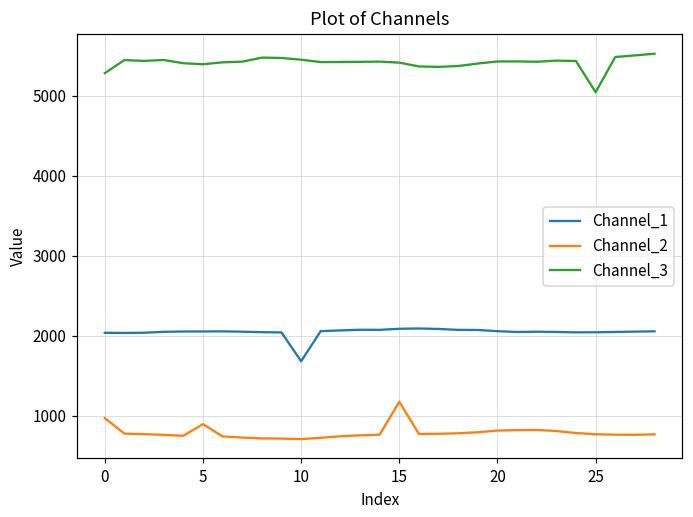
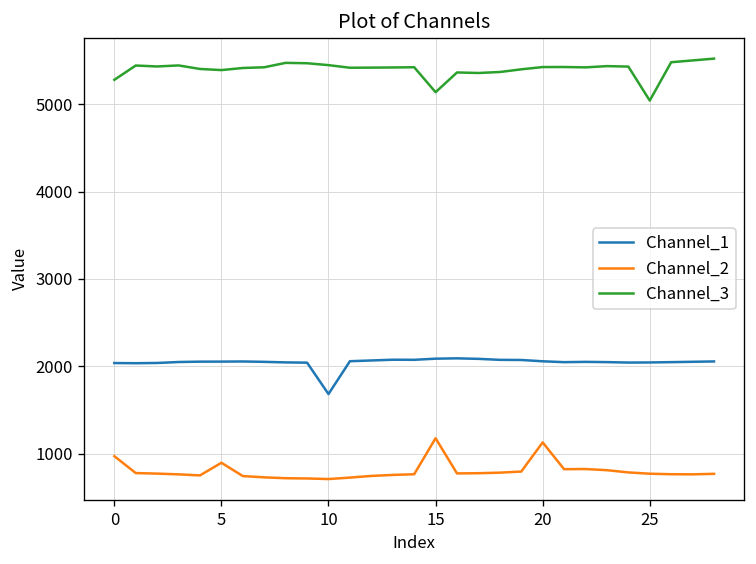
  {
    "Channel_1": {
      "0": 2000,
      "5": 2100,
      "10": 1700,
      "15": 2100,
      "20": 2100,
      "25": 2000
    },
    "Channel_2": {
      "0": 1000,
      "5": 900,
      "10": 700,
      "15": 1200,
-     "20": 800,
+     "20": 1100,
      "25": 800
    },
    "Channel_3": {
      "0": 5300,
      "5": 5400,
      "10": 5400,
-     "15": 5400,
+     "15": 5100,
      "20": 5400,
      "25": 5000
    }
  }
